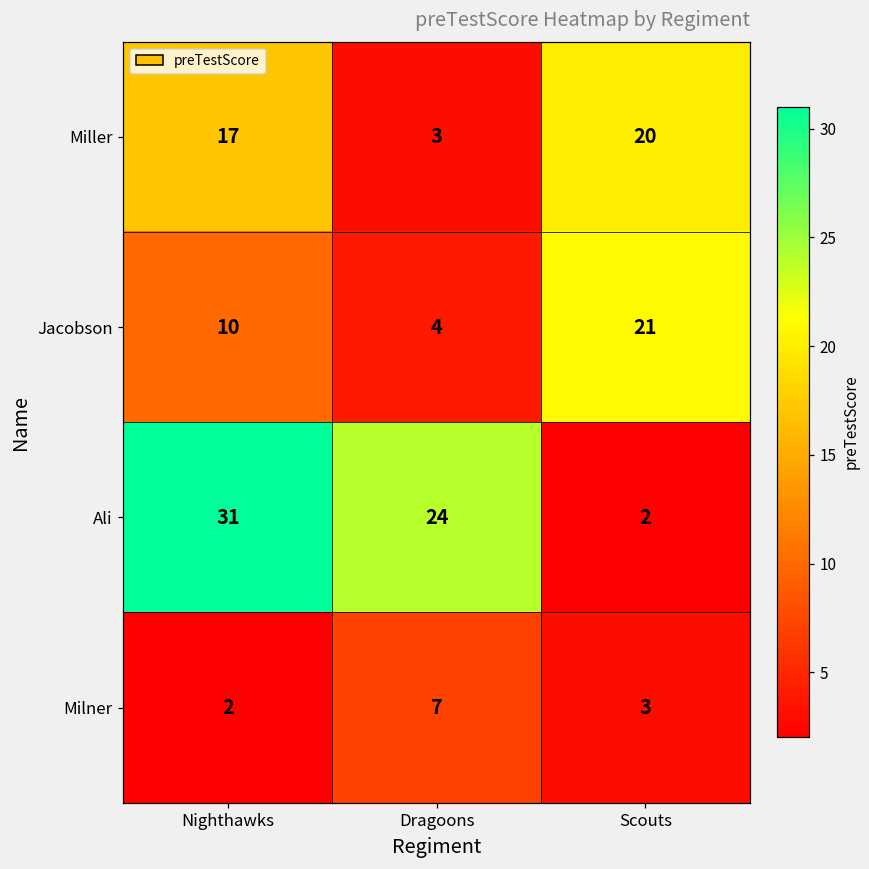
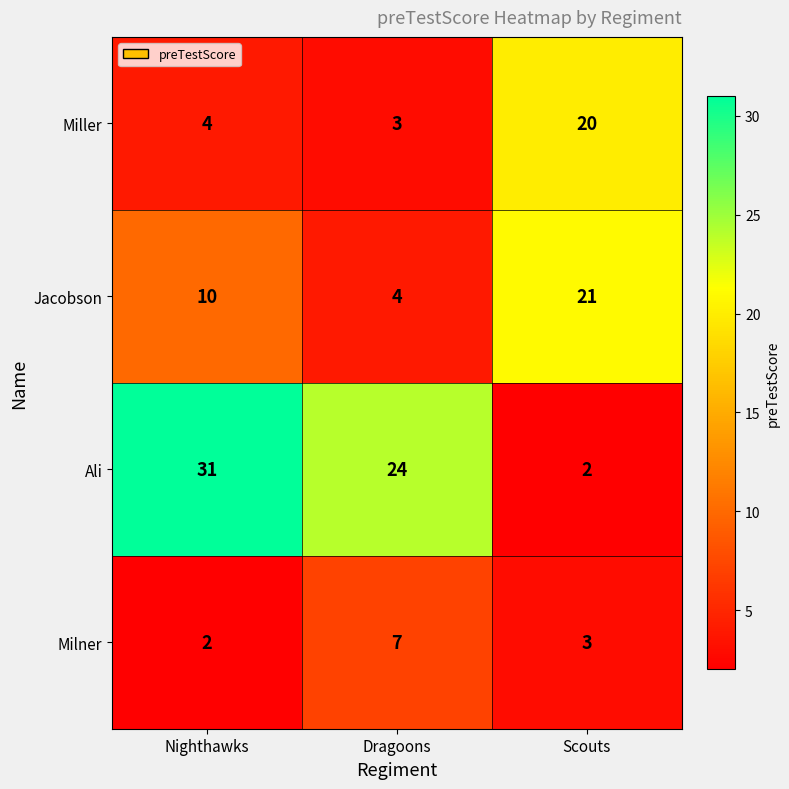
  {
    "Miller": {
-     "Nighthawks": 17,
+     "Nighthawks": 4,
      "Dragoons": 3,
      "Scouts": 20
    },
    "Jacobson": {
      "Nighthawks": 10,
      "Dragoons": 4,
      "Scouts": 21
    },
    "Ali": {
      "Nighthawks": 31,
      "Dragoons": 24,
      "Scouts": 2
    },
    "Milner": {
      "Nighthawks": 2,
      "Dragoons": 7,
      "Scouts": 3
    }
  }
